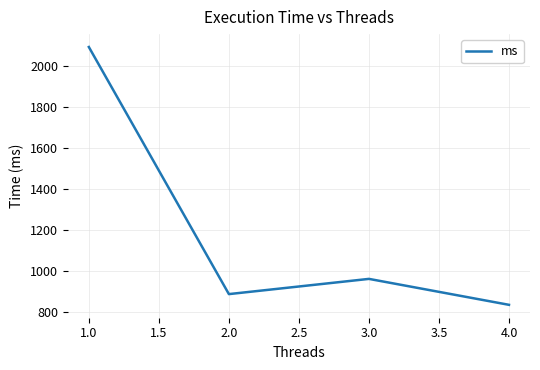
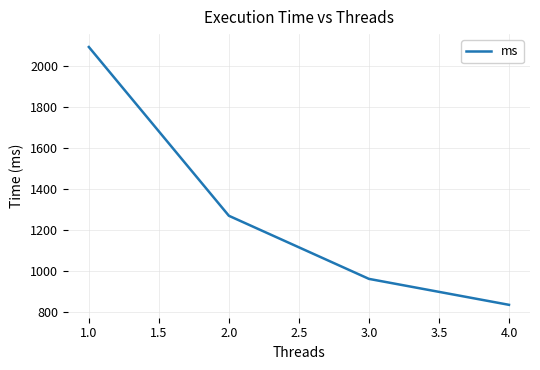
  {
    "1.0": 2090,
-   "2.0": 890,
+   "2.0": 1270,
    "3.0": 960,
    "4.0": 840
  }
